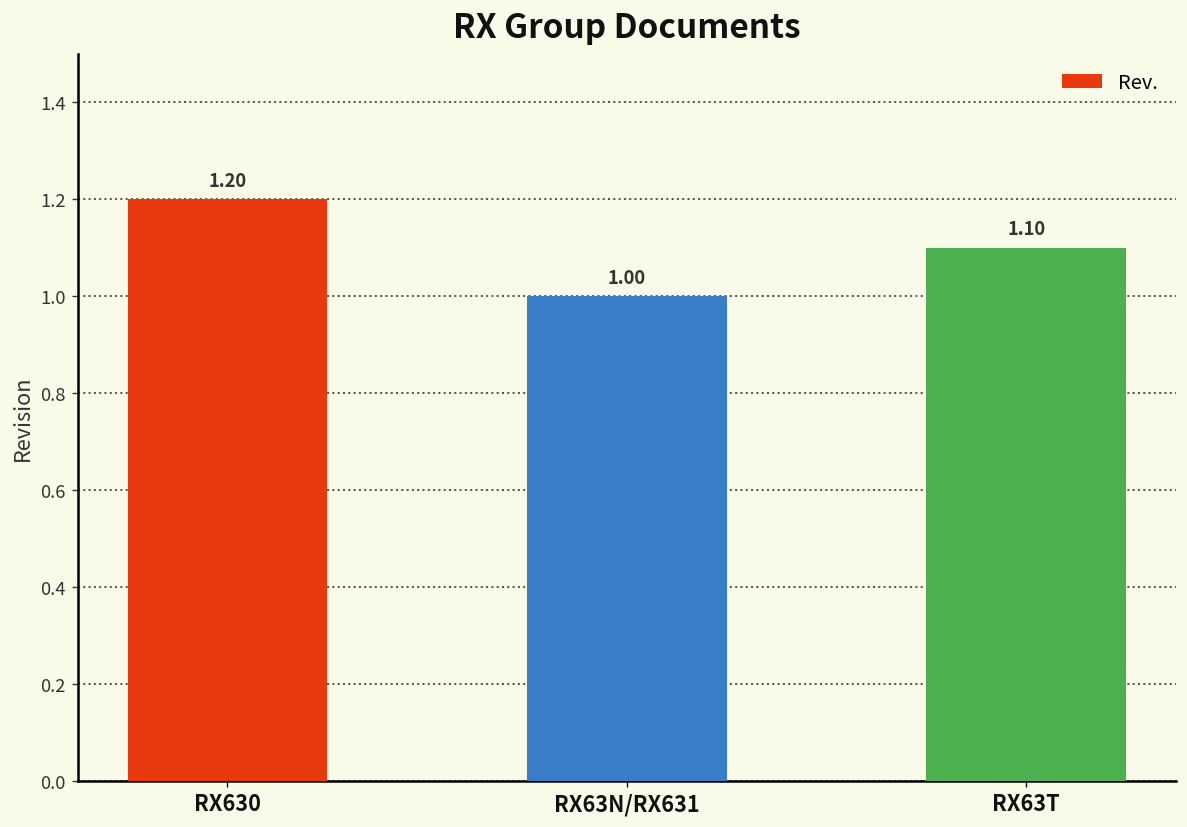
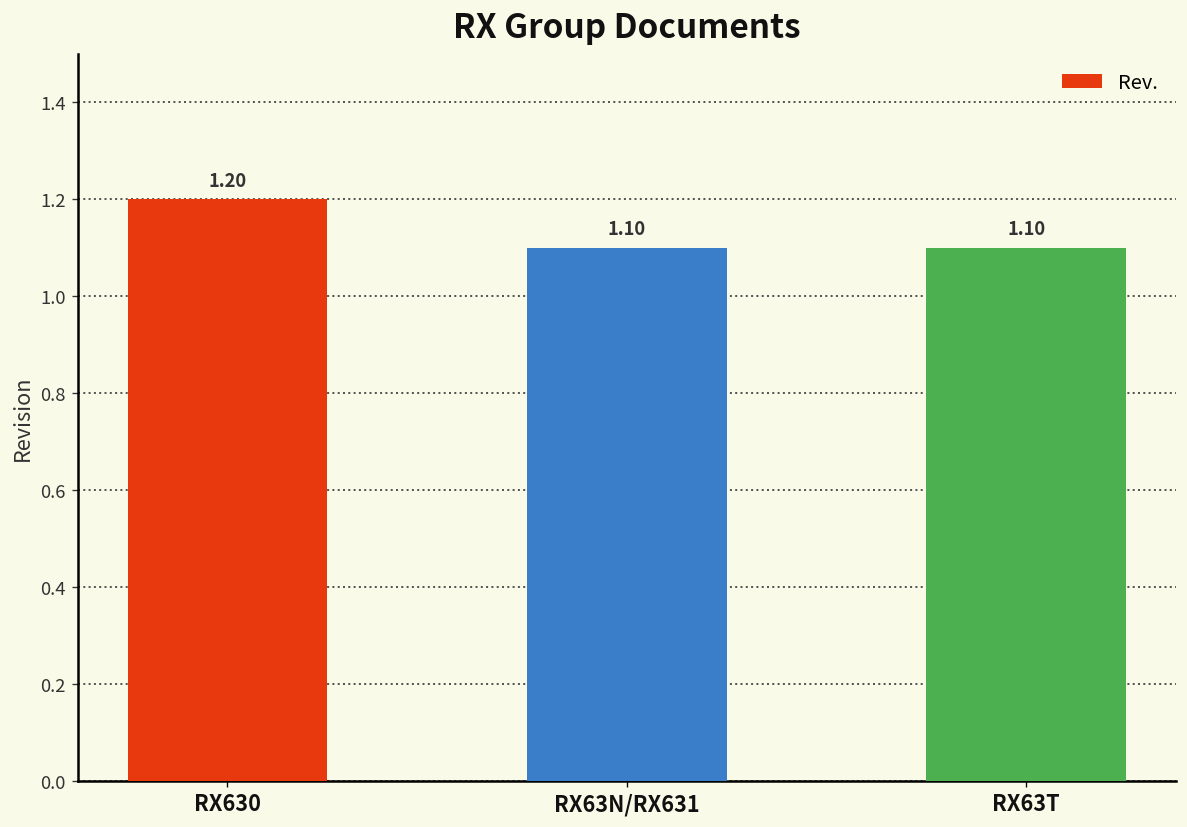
  {
    "RX630": 1.20,
-   "RX63N/RX631": 1.00,
+   "RX63N/RX631": 1.10,
    "RX63T": 1.10
  }
